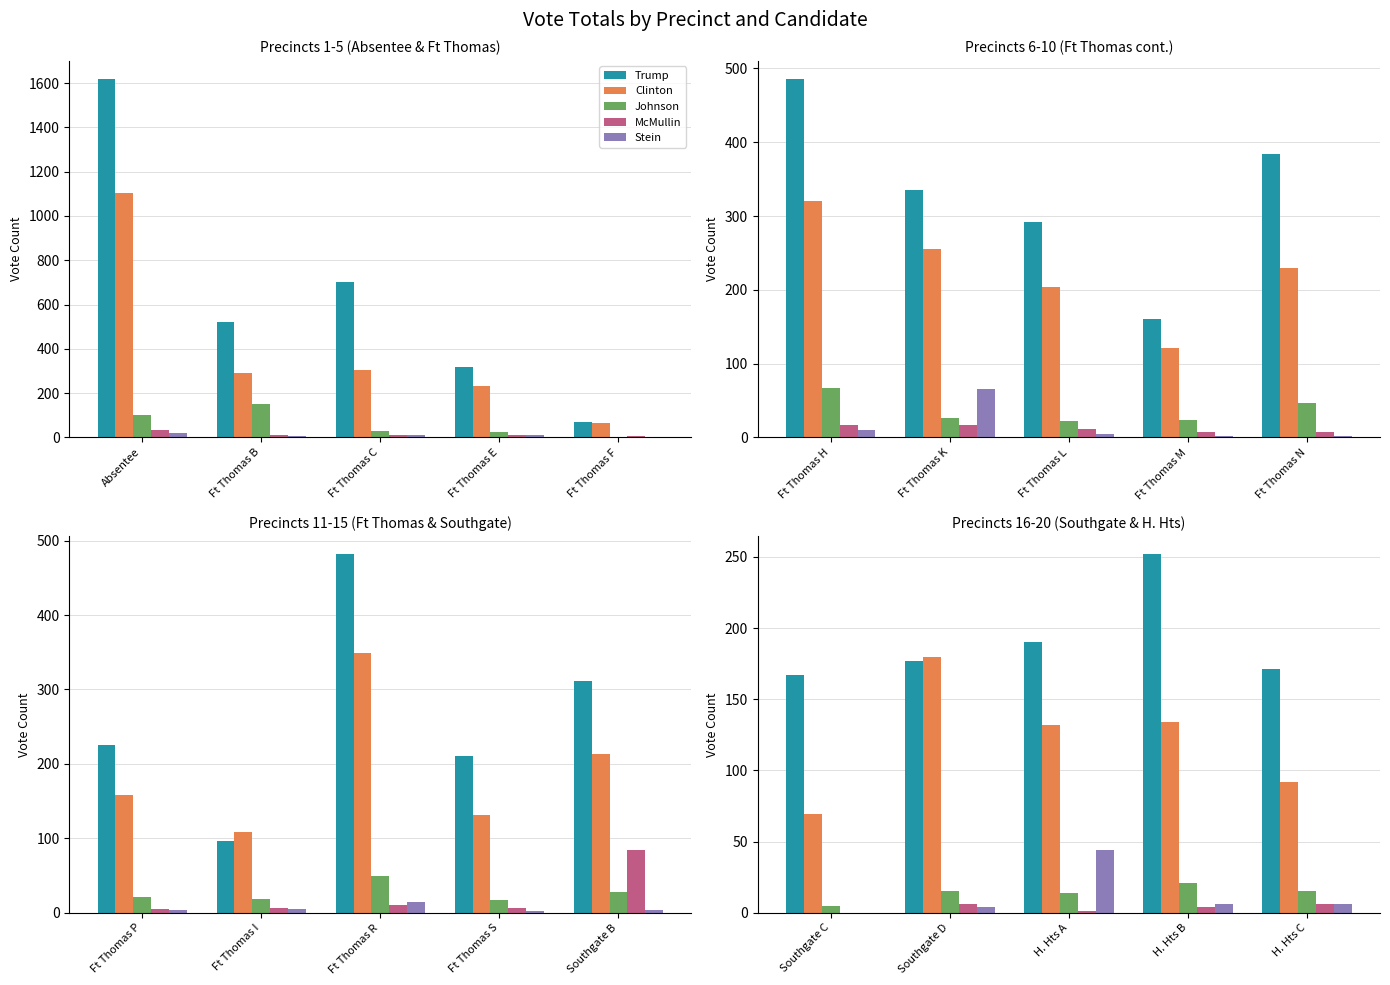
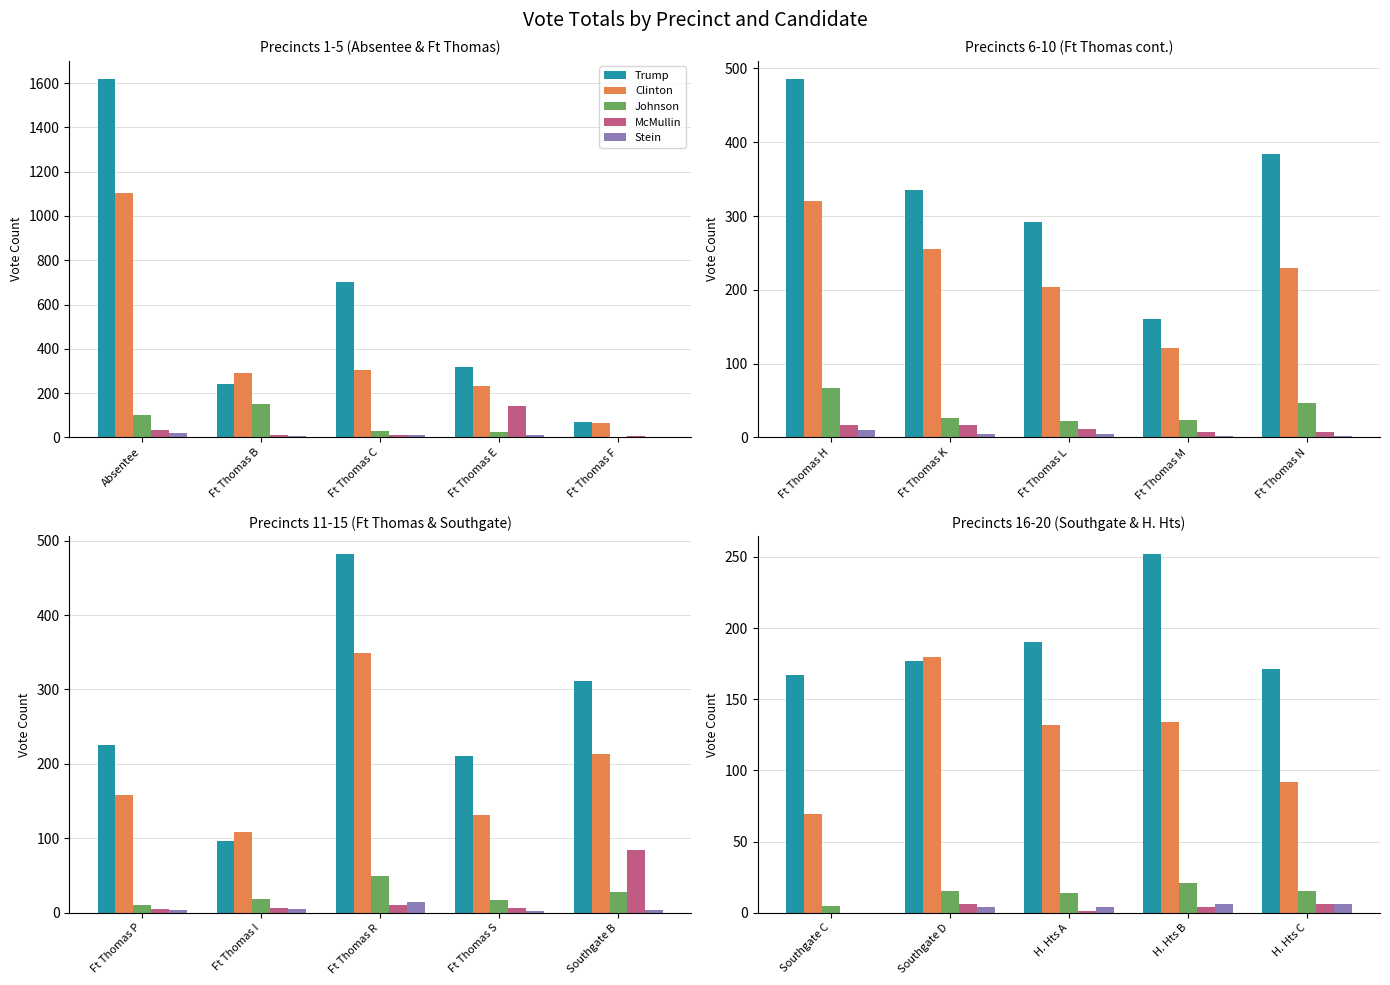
  {
    "Precincts 1-5 (Absentee & Ft Thomas)": {
      "Trump": {
        "Absentee": 1620,
-       "Ft Thomas B": 520,
+       "Ft Thomas B": 240,
        "Ft Thomas C": 700,
        "Ft Thomas E": 320,
        "Ft Thomas F": 70
      },
      "Clinton": {
        "Absentee": 1100,
        "Ft Thomas B": 290,
        "Ft Thomas C": 300,
        "Ft Thomas E": 230,
        "Ft Thomas F": 70
      },
      "Johnson": {
        "Absentee": 100,
        "Ft Thomas B": 150,
        "Ft Thomas C": 30,
        "Ft Thomas E": 30
      },
      "McMullin": {
        "Absentee": 30,
        "Ft Thomas B": 10,
        "Ft Thomas C": 10,
-       "Ft Thomas E": 10
+       "Ft Thomas E": 140
      },
      "Stein": {
        "Absentee": 20,
        "Ft Thomas F": 0
      }
    },
    "Precincts 6-10 (Ft Thomas cont.)": {
      "Trump": {
        "Ft Thomas H": 490,
        "Ft Thomas K": 340,
        "Ft Thomas L": 290,
        "Ft Thomas M": 160,
        "Ft Thomas N": 380
      },
      "Clinton": {
        "Ft Thomas H": 320,
        "Ft Thomas K": 260,
        "Ft Thomas L": 200,
        "Ft Thomas M": 120,
        "Ft Thomas N": 230
      },
      "Johnson": {
        "Ft Thomas H": 70,
        "Ft Thomas K": 30,
        "Ft Thomas L": 20,
        "Ft Thomas M": 20,
        "Ft Thomas N": 50
      },
      "McMullin": {
        "Ft Thomas H": 20,
        "Ft Thomas K": 20,
        "Ft Thomas L": 10,
        "Ft Thomas M": 10,
        "Ft Thomas N": 10
      },
      "Stein": {
        "Ft Thomas H": 10,
-       "Ft Thomas K": 70,
+       "Ft Thomas K": 10,
        "Ft Thomas L": 0
      }
    },
    "Precincts 11-15 (Ft Thomas & Southgate)": {
      "Trump": {
        "Ft Thomas P": 230,
        "Ft Thomas I": 100,
        "Ft Thomas R": 480,
        "Ft Thomas S": 210,
        "Southgate B": 310
      },
      "Clinton": {
        "Ft Thomas P": 160,
        "Ft Thomas I": 110,
        "Ft Thomas R": 350,
        "Ft Thomas S": 130,
        "Southgate B": 210
      },
      "Johnson": {
-       "Ft Thomas P": 20,
+       "Ft Thomas P": 10,
        "Ft Thomas I": 20,
        "Ft Thomas R": 50,
        "Ft Thomas S": 20,
        "Southgate B": 30
      },
      "McMullin": {
        "Ft Thomas P": 10,
        "Ft Thomas I": 10,
        "Ft Thomas R": 10,
        "Ft Thomas S": 10,
        "Southgate B": 80
      },
      "Stein": {
        "Ft Thomas P": 0,
        "Ft Thomas I": 10,
        "Ft Thomas R": 10,
        "Southgate B": 0
      }
    },
    "Precincts 16-20 (Southgate & H. Hts)": {
      "Trump": {
        "Southgate C": 167,
        "Southgate D": 177,
        "H. Hts A": 190,
        "H. Hts B": 252,
        "H. Hts C": 171
      },
      "Clinton": {
        "Southgate C": 69,
        "Southgate D": 180,
        "H. Hts A": 132,
        "H. Hts B": 134,
        "H. Hts C": 92
      },
      "Johnson": {
        "Southgate C": 5,
        "Southgate D": 15,
        "H. Hts A": 14,
        "H. Hts B": 21,
        "H. Hts C": 15
      },
      "McMullin": {
        "Southgate C": 0,
        "Southgate D": 6,
        "H. Hts B": 4,
        "H. Hts C": 6
      },
      "Stein": {
        "Southgate C": 0,
        "Southgate D": 4,
-       "H. Hts A": 44,
+       "H. Hts A": 4,
        "H. Hts B": 6,
        "H. Hts C": 6
      }
    }
  }
